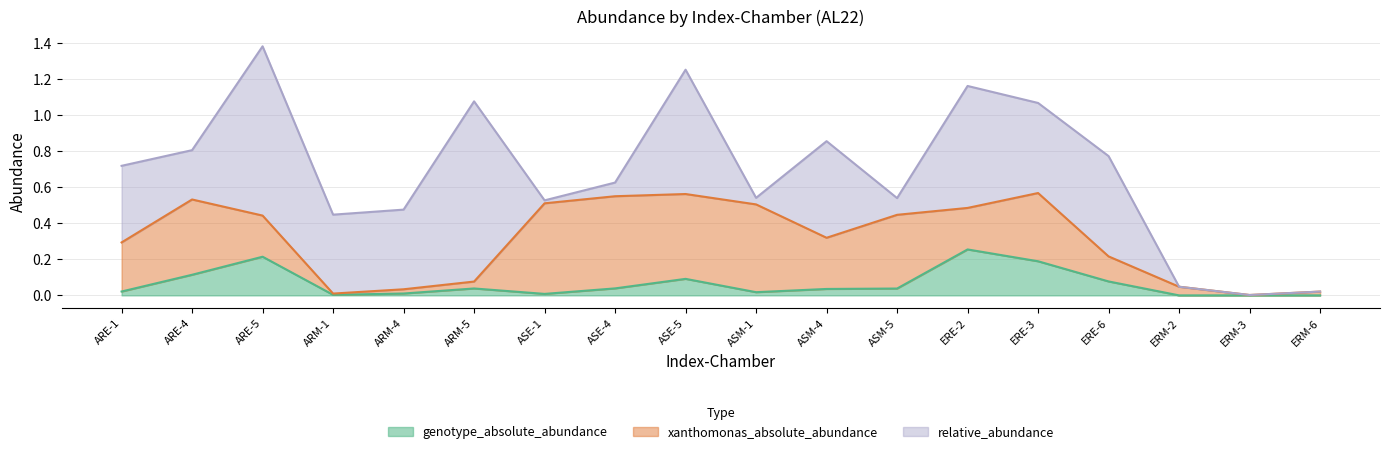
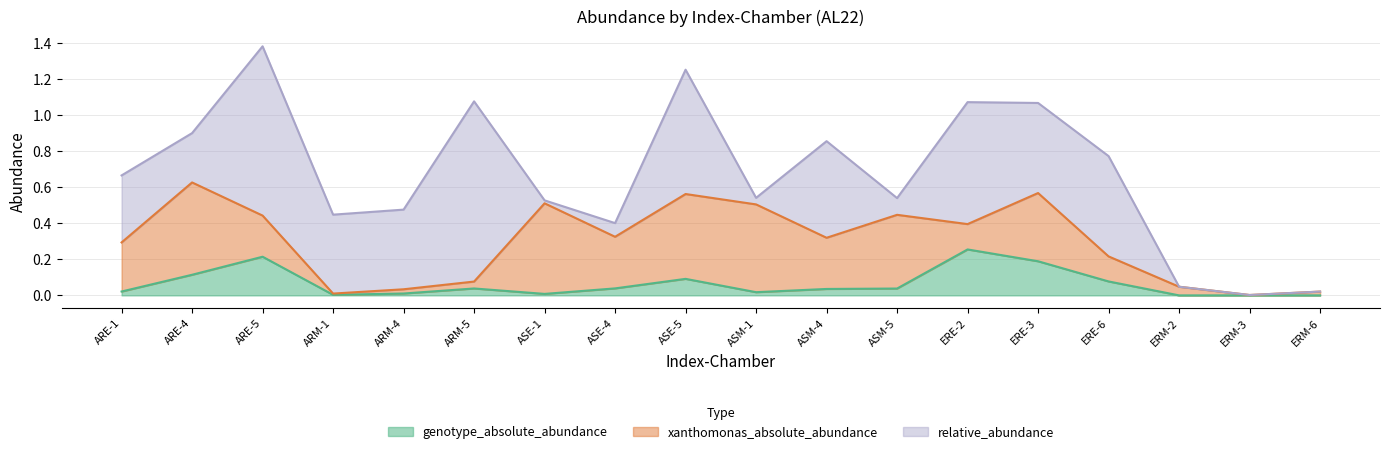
  {
    "genotype_absolute_abundance": {
      "ARE-1": 0.02,
      "ARE-4": 0.11,
      "ARE-5": 0.21,
      "ARM-4": 0.01,
      "ARM-5": 0.04,
      "ASE-1": 0.01,
      "ASE-4": 0.04,
      "ASE-5": 0.09,
      "ASM-1": 0.02,
      "ASM-4": 0.04,
      "ASM-5": 0.04,
      "ERE-2": 0.25,
      "ERE-3": 0.19,
      "ERE-6": 0.08,
      "ERM-2": 0.00,
      "ERM-6": 0.00
    },
    "xanthomonas_absolute_abundance": {
      "ARE-1": 0.27,
-     "ARE-4": 0.42,
+     "ARE-4": 0.51,
      "ARE-5": 0.23,
      "ARM-4": 0.02,
      "ARM-5": 0.04,
      "ASE-1": 0.50,
-     "ASE-4": 0.51,
+     "ASE-4": 0.29,
      "ASE-5": 0.47,
      "ASM-1": 0.49,
      "ASM-4": 0.28,
      "ASM-5": 0.41,
-     "ERE-2": 0.23,
+     "ERE-2": 0.14,
      "ERE-3": 0.38,
      "ERE-6": 0.14
    },
    "relative_abundance": {
-     "ARE-1": 0.43,
+     "ARE-1": 0.37,
      "ARE-4": 0.27,
      "ARE-5": 0.94,
      "ARM-1": 0.44,
      "ARM-4": 0.44,
      "ARM-5": 1.00,
      "ASE-1": 0.02,
      "ASE-4": 0.08,
      "ASE-5": 0.69,
      "ASM-1": 0.04,
      "ASM-4": 0.54,
      "ASM-5": 0.09,
      "ERE-2": 0.68,
      "ERE-3": 0.50,
      "ERE-6": 0.56
    }
  }
